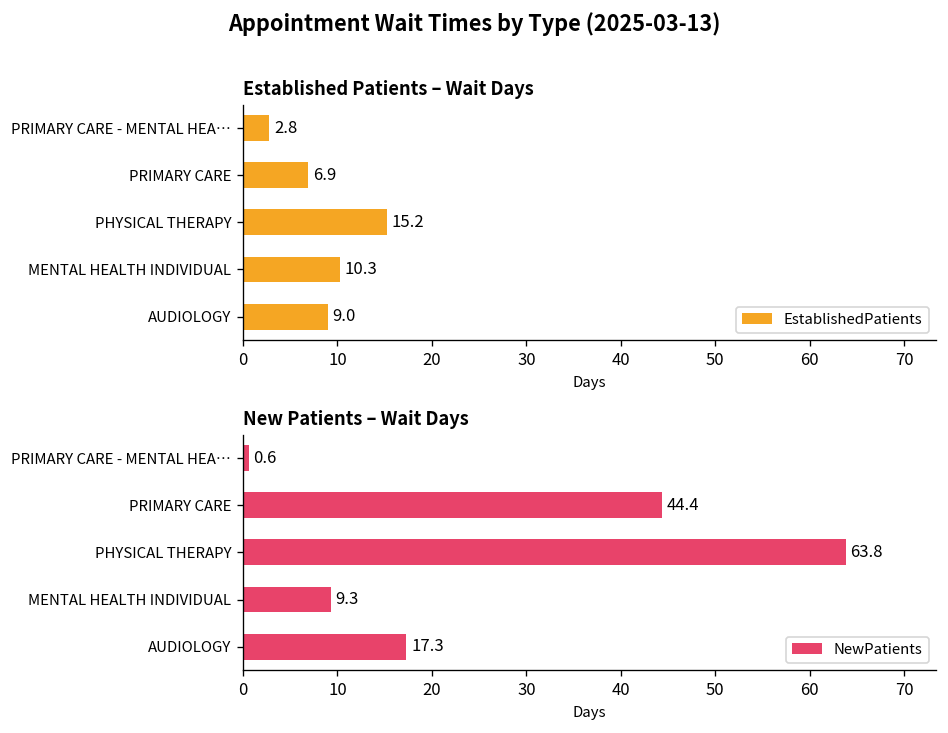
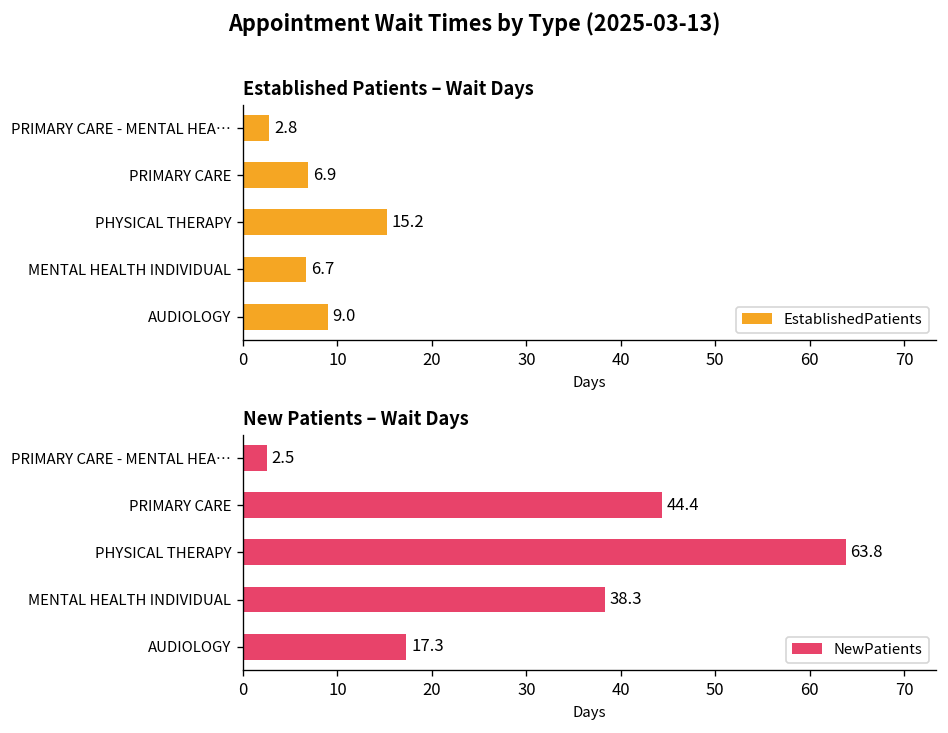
  {
    "Established Patients – Wait Days": {
      "PRIMARY CARE - MENTAL HEA…": 2.8,
      "PRIMARY CARE": 6.9,
      "PHYSICAL THERAPY": 15.2,
-     "MENTAL HEALTH INDIVIDUAL": 10.3,
+     "MENTAL HEALTH INDIVIDUAL": 6.7,
      "AUDIOLOGY": 9.0
    },
    "New Patients – Wait Days": {
-     "PRIMARY CARE - MENTAL HEA…": 0.6,
+     "PRIMARY CARE - MENTAL HEA…": 2.5,
      "PRIMARY CARE": 44.4,
      "PHYSICAL THERAPY": 63.8,
-     "MENTAL HEALTH INDIVIDUAL": 9.3,
+     "MENTAL HEALTH INDIVIDUAL": 38.3,
      "AUDIOLOGY": 17.3
    }
  }
